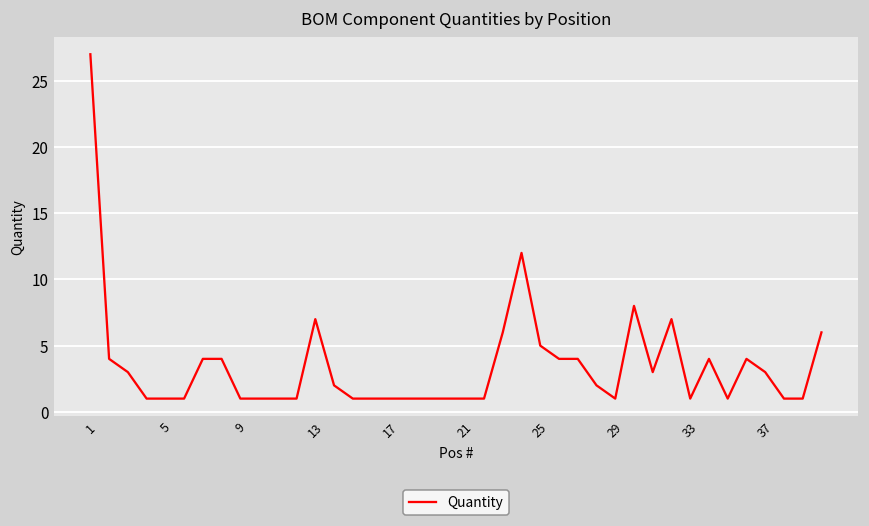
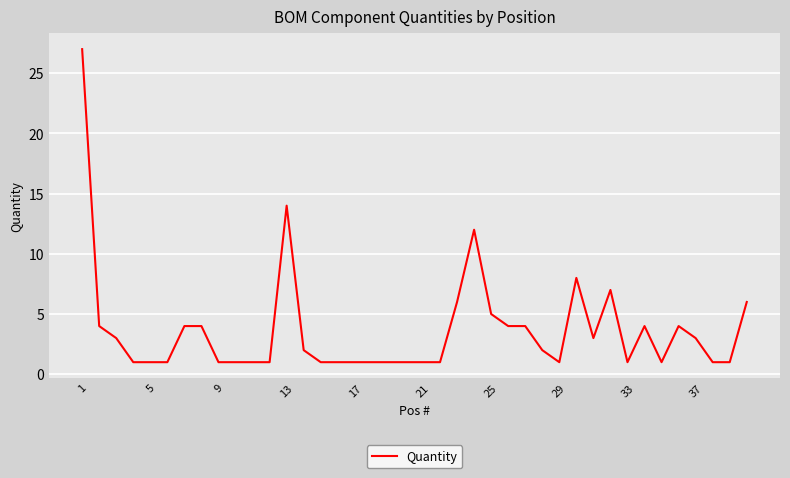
  {
    "1": 27,
    "5": 1,
    "9": 1,
-   "13": 7,
+   "13": 14,
    "17": 1,
    "21": 1,
    "25": 5,
    "29": 1,
    "33": 1,
    "37": 3
  }
